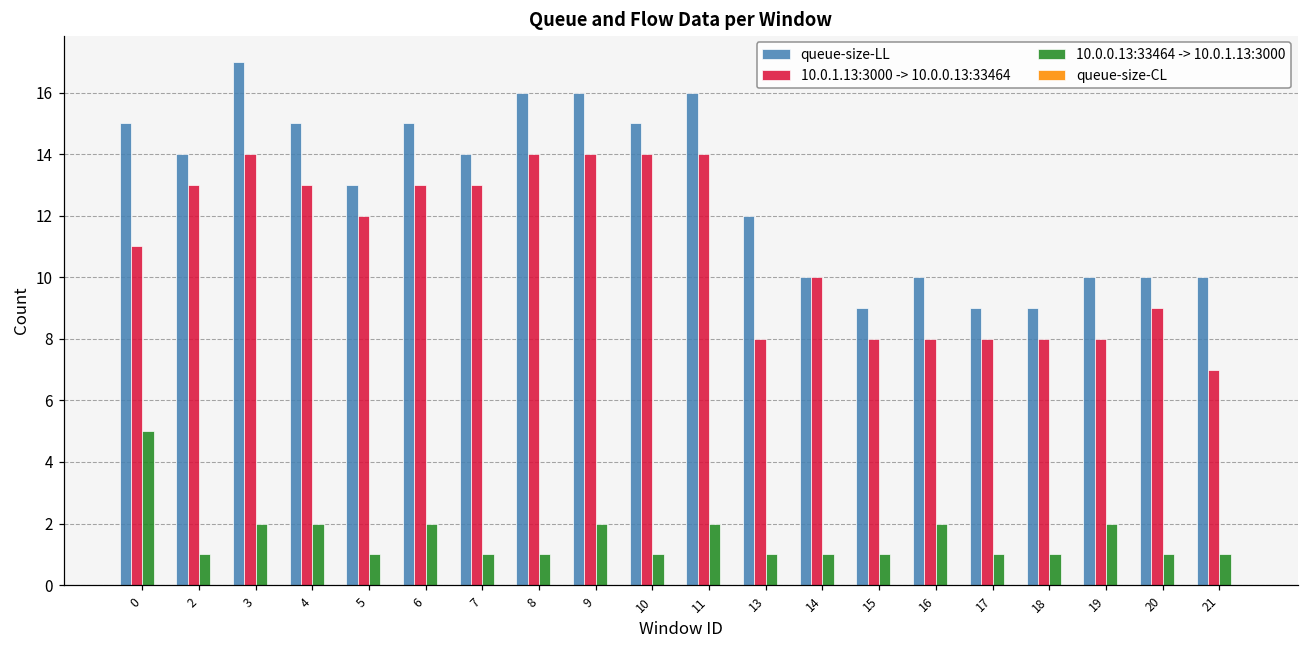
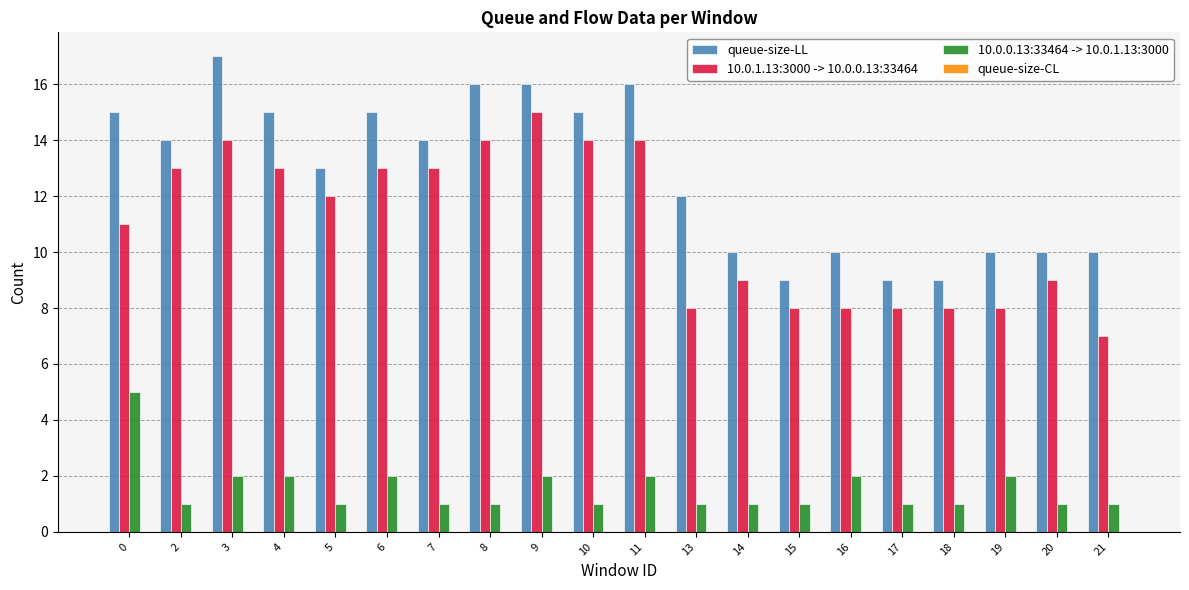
  {
    "queue-size-LL": {
      "0": 15,
      "2": 14,
      "3": 17,
      "4": 15,
      "5": 13,
      "6": 15,
      "7": 14,
      "8": 16,
      "9": 16,
      "10": 15,
      "11": 16,
      "13": 12,
      "14": 10,
      "15": 9,
      "16": 10,
      "17": 9,
      "18": 9,
      "19": 10,
      "20": 10,
      "21": 10
    },
    "10.0.1.13:3000 -> 10.0.0.13:33464": {
      "0": 11,
      "2": 13,
      "3": 14,
      "4": 13,
      "5": 12,
      "6": 13,
      "7": 13,
      "8": 14,
-     "9": 14,
+     "9": 15,
      "10": 14,
      "11": 14,
      "13": 8,
-     "14": 10,
+     "14": 9,
      "15": 8,
      "16": 8,
      "17": 8,
      "18": 8,
      "19": 8,
      "20": 9,
      "21": 7
    },
    "10.0.0.13:33464 -> 10.0.1.13:3000": {
      "0": 5,
      "2": 1,
      "3": 2,
      "4": 2,
      "5": 1,
      "6": 2,
      "7": 1,
      "8": 1,
      "9": 2,
      "10": 1,
      "11": 2,
      "13": 1,
      "14": 1,
      "15": 1,
      "16": 2,
      "17": 1,
      "18": 1,
      "19": 2,
      "20": 1,
      "21": 1
    },
    "queue-size-CL": {
      "0": 0,
      "2": 0,
      "3": 0,
      "4": 0,
      "5": 0,
      "6": 0,
      "7": 0,
      "8": 0,
      "9": 0,
      "10": 0,
      "11": 0,
      "13": 0,
      "14": 0,
      "15": 0,
      "16": 0,
      "17": 0,
      "18": 0,
      "19": 0,
      "20": 0,
      "21": 0
    }
  }
